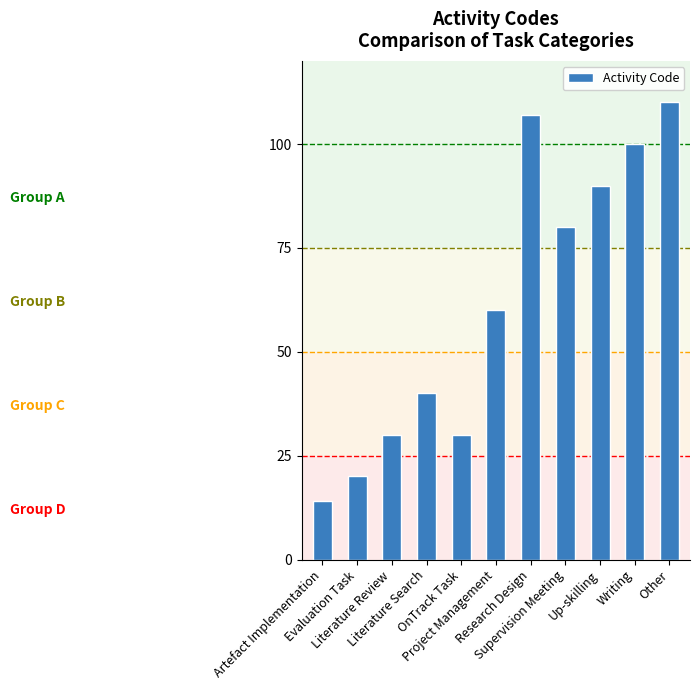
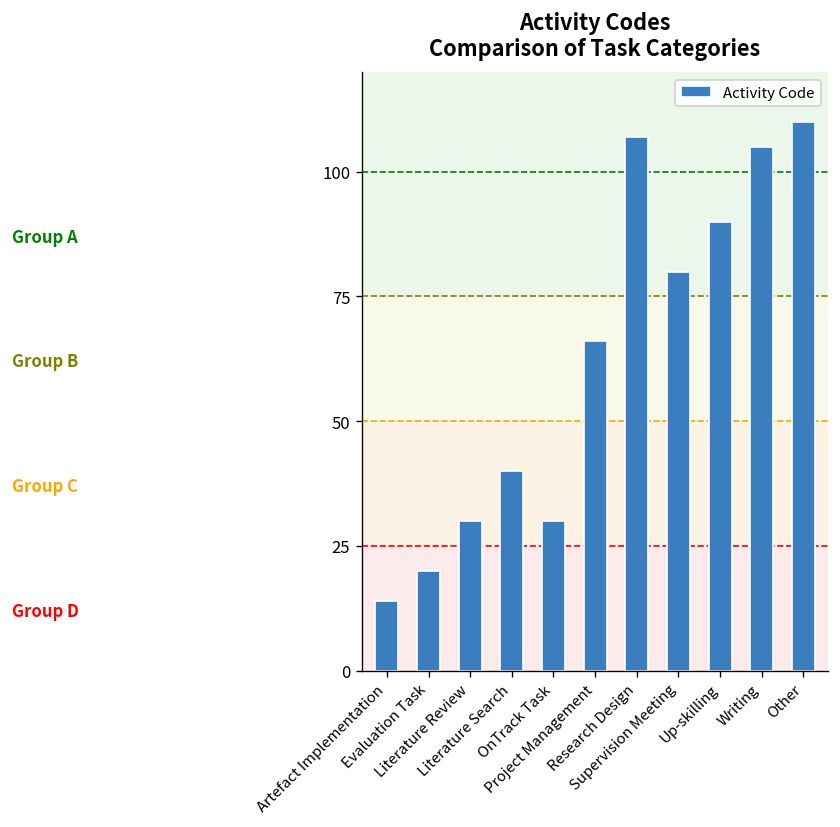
  {
    "Artefact Implementation": 14,
    "Evaluation Task": 20,
    "Literature Review": 30,
    "Literature Search": 40,
    "OnTrack Task": 30,
-   "Project Management": 60,
+   "Project Management": 66,
    "Research Design": 107,
    "Supervision Meeting": 80,
    "Up-skilling": 90,
-   "Writing": 100,
+   "Writing": 105,
    "Other": 110
  }
